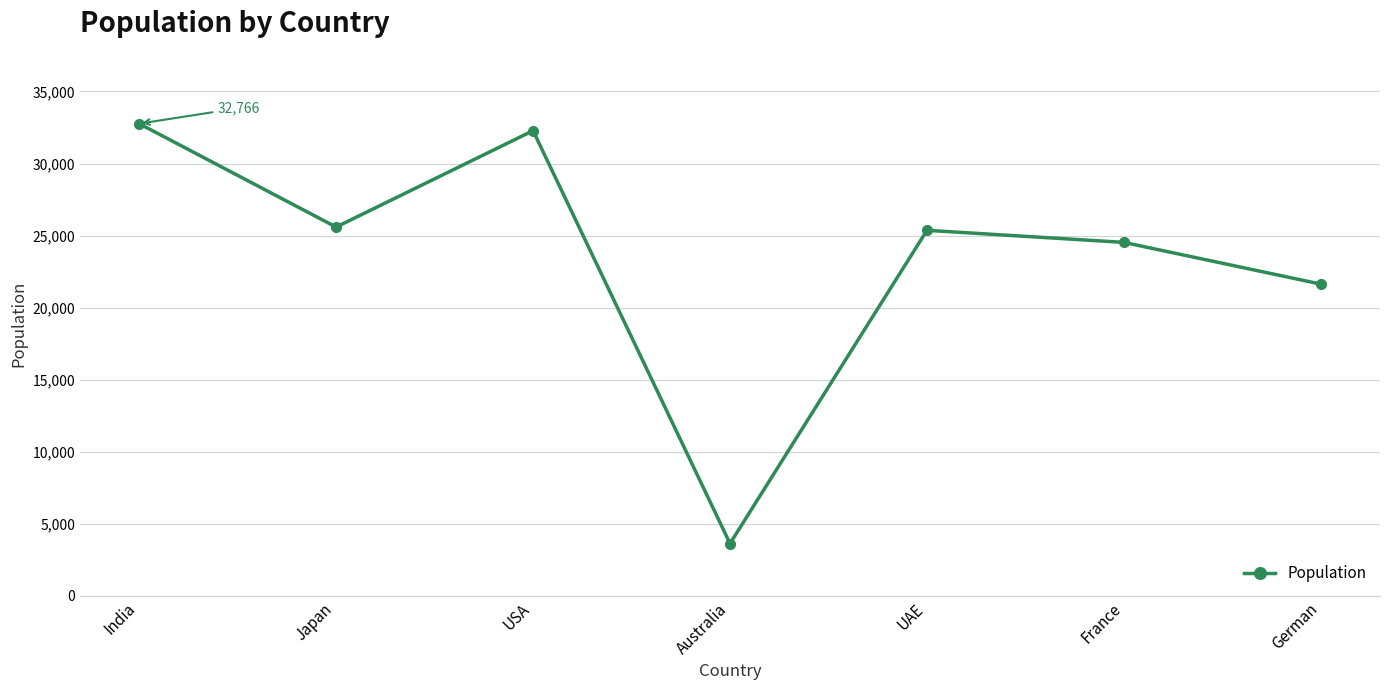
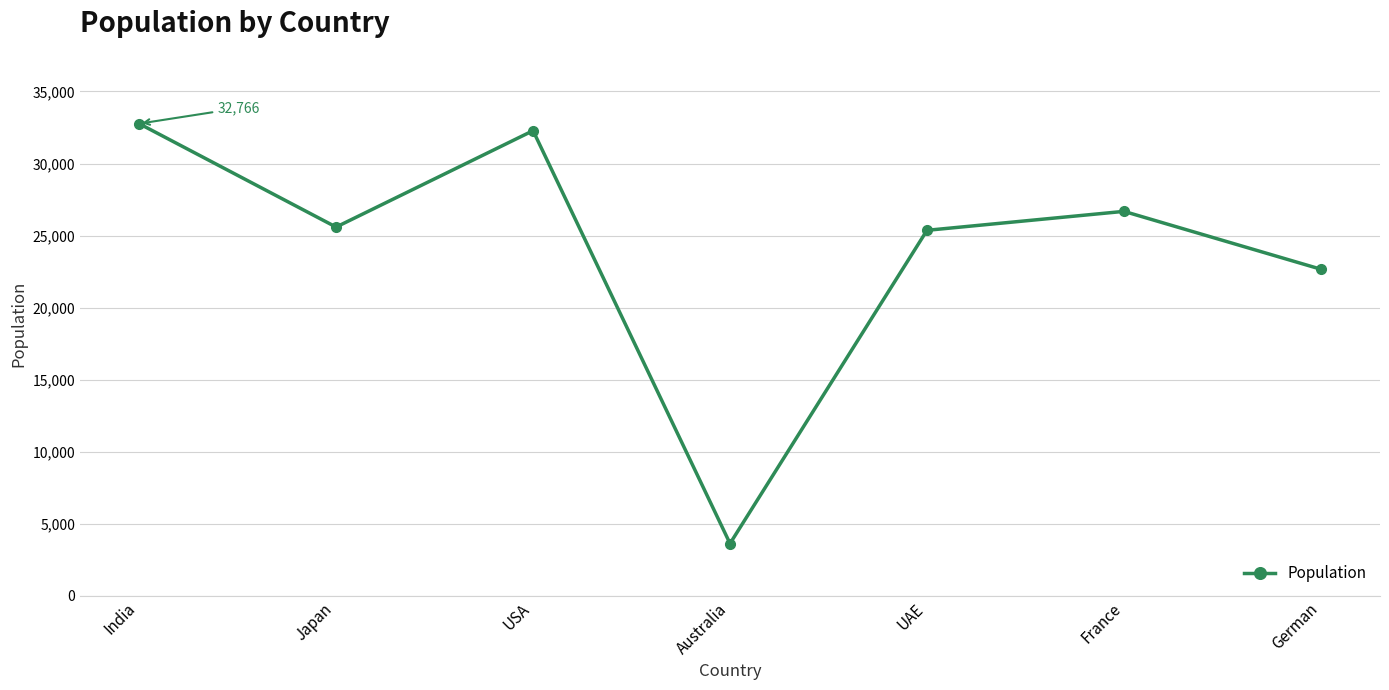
  {
    "Japan": "25,600",
    "USA": "32,300",
    "Australia": "3,600",
    "UAE": "25,400",
-   "France": "24,500",
-   "German": "21,600"
+   "France": "26,700",
+   "German": "22,700"
  }
